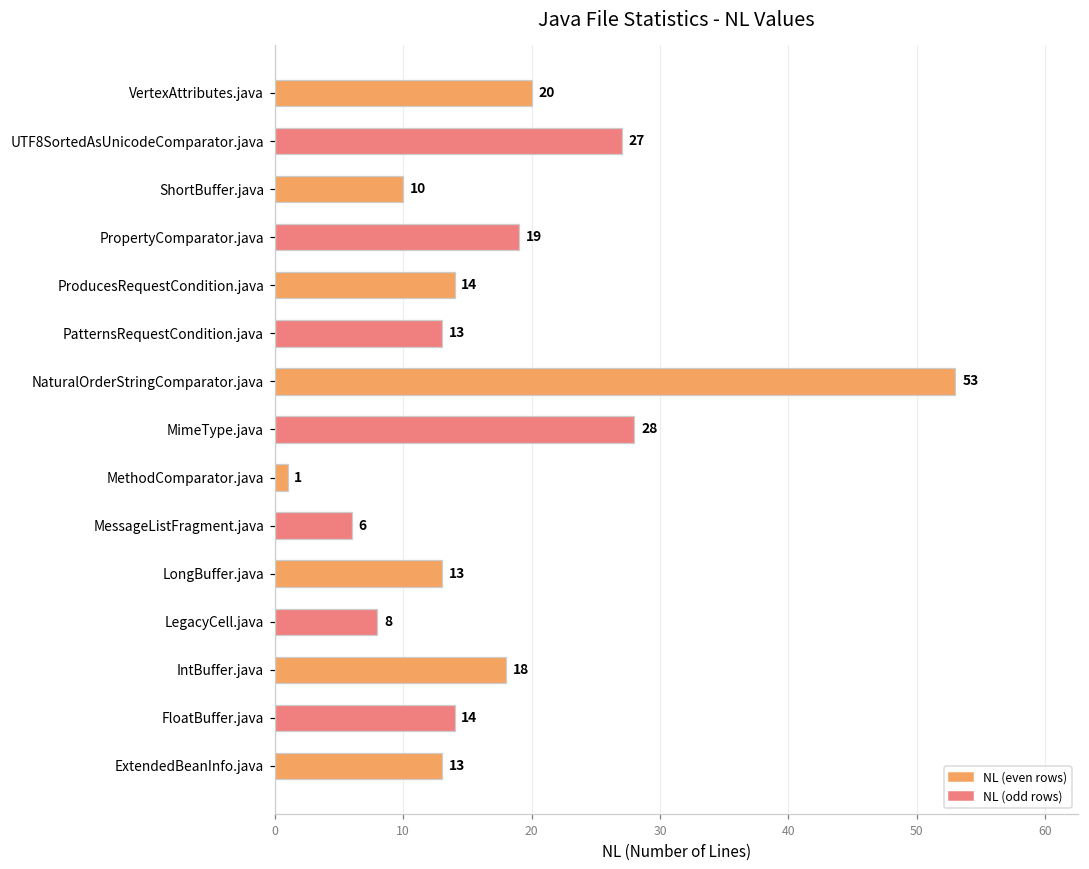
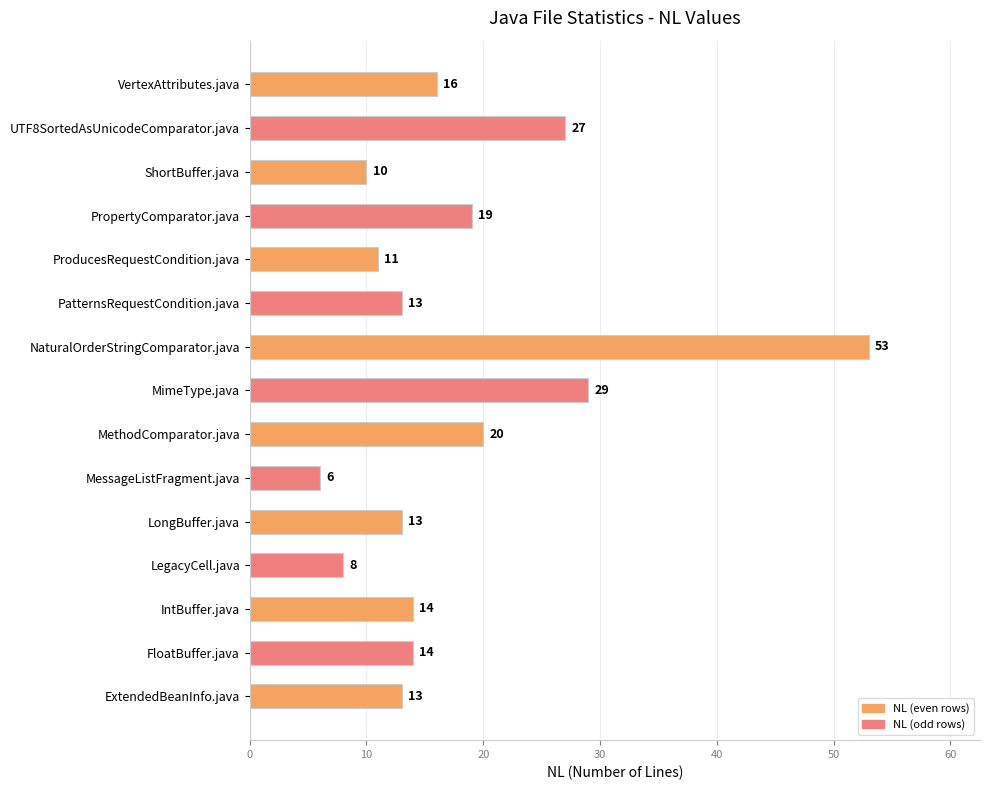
  {
-   "VertexAttributes.java": 20,
+   "VertexAttributes.java": 16,
    "UTF8SortedAsUnicodeComparator.java": 27,
    "ShortBuffer.java": 10,
    "PropertyComparator.java": 19,
-   "ProducesRequestCondition.java": 14,
+   "ProducesRequestCondition.java": 11,
    "PatternsRequestCondition.java": 13,
    "NaturalOrderStringComparator.java": 53,
-   "MimeType.java": 28,
-   "MethodComparator.java": 1,
+   "MimeType.java": 29,
+   "MethodComparator.java": 20,
    "MessageListFragment.java": 6,
    "LongBuffer.java": 13,
    "LegacyCell.java": 8,
-   "IntBuffer.java": 18,
+   "IntBuffer.java": 14,
    "FloatBuffer.java": 14,
    "ExtendedBeanInfo.java": 13
  }
